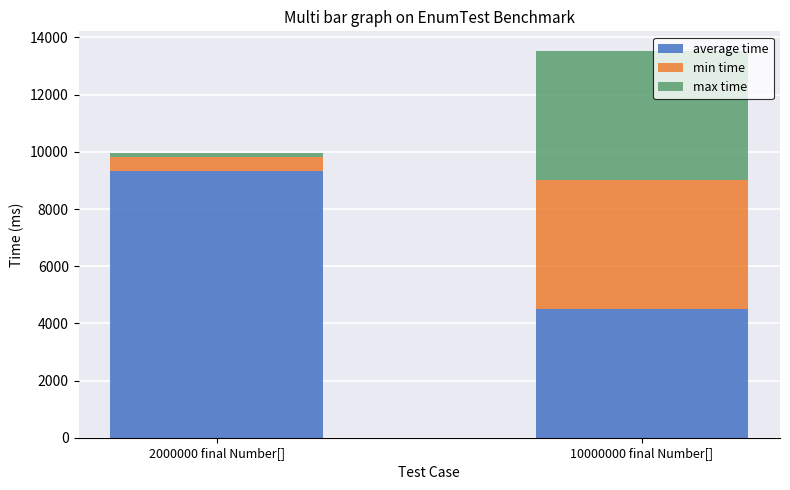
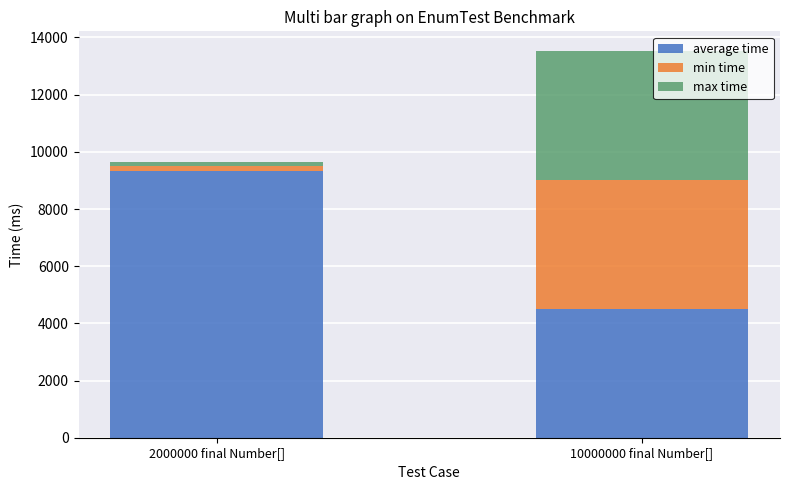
  {
    "average time": {
      "2000000 final Number[]": 9300,
      "10000000 final Number[]": 4500
    },
    "min time": {
-     "2000000 final Number[]": 500,
+     "2000000 final Number[]": 200,
      "10000000 final Number[]": 4500
    },
    "max time": {
      "2000000 final Number[]": 100,
      "10000000 final Number[]": 4500
    }
  }
